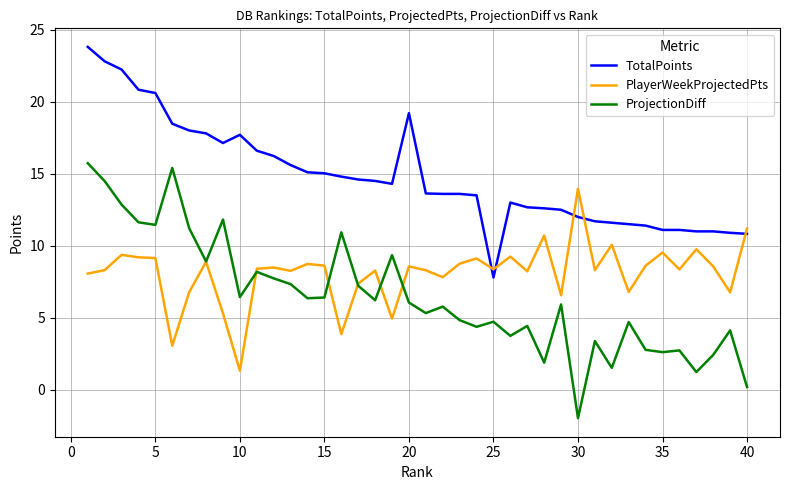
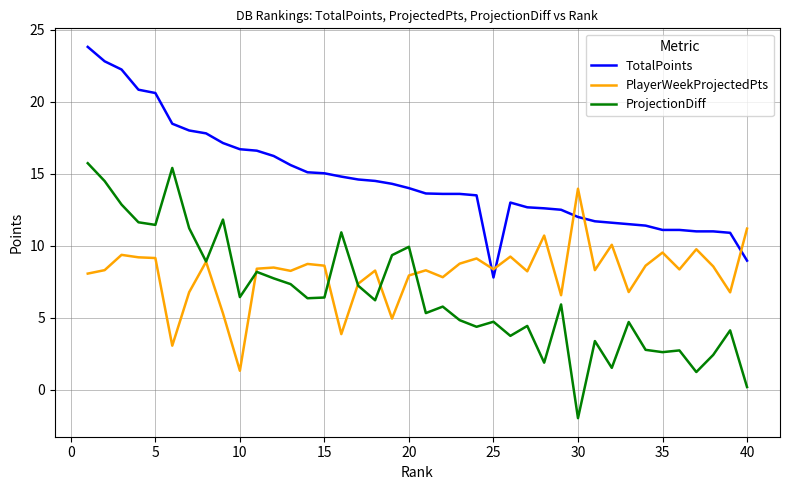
  {
    "TotalPoints": {
      "5": 20.6,
-     "10": 17.7,
+     "10": 16.7,
      "15": 15.0,
-     "20": 19.2,
+     "20": 14.0,
      "25": 7.8,
      "30": 12.0,
      "35": 11.1,
-     "40": 10.8
+     "40": 9.0
    },
    "PlayerWeekProjectedPts": {
      "5": 9.2,
      "10": 1.3,
      "15": 8.6,
-     "20": 8.6,
+     "20": 7.9,
      "25": 8.4,
      "30": 14.0,
      "35": 9.5,
      "40": 11.2
    },
    "ProjectionDiff": {
      "5": 11.5,
      "10": 6.4,
      "15": 6.4,
-     "20": 6.1,
+     "20": 9.9,
      "25": 4.7,
      "30": -2.0,
      "35": 2.6,
      "40": 0.2
    }
  }
